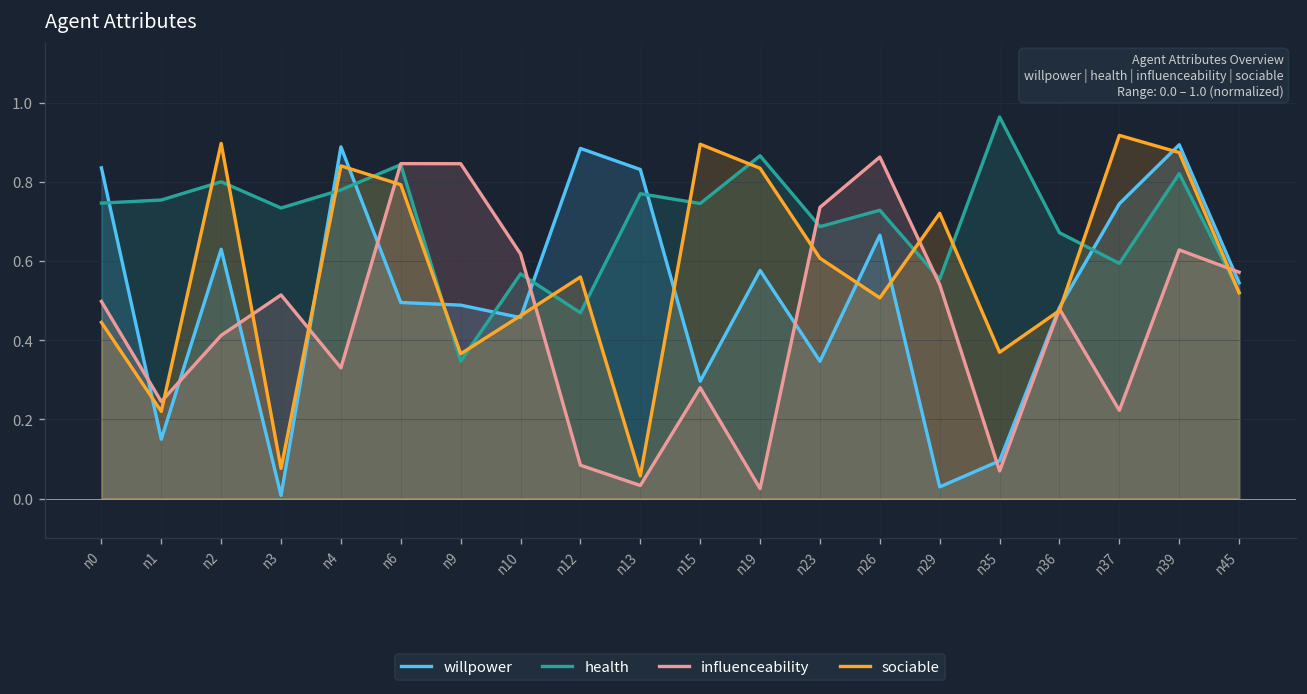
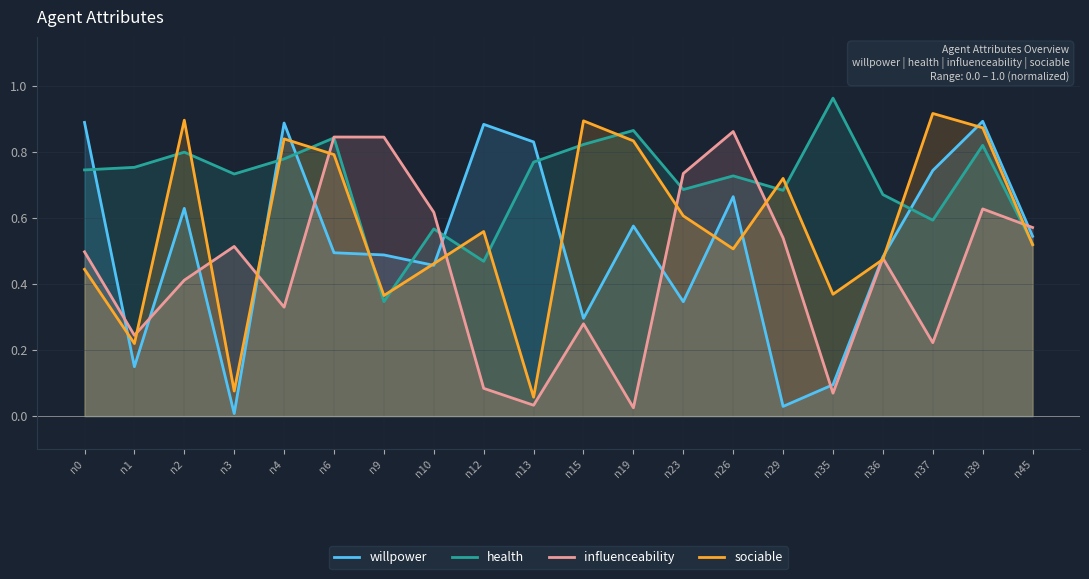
  {
    "willpower": {
-     "n0": 0.84,
+     "n0": 0.89,
      "n1": 0.15,
      "n2": 0.63,
      "n3": 0.01,
      "n4": 0.89,
      "n6": 0.50,
      "n9": 0.49,
      "n12": 0.88,
      "n13": 0.83,
      "n15": 0.30,
      "n19": 0.58,
      "n23": 0.35,
      "n26": 0.67,
      "n29": 0.03,
      "n35": 0.10,
      "n37": 0.74,
      "n39": 0.89,
      "n45": 0.55
    },
    "health": {
      "n0": 0.75,
      "n1": 0.75,
      "n2": 0.80,
      "n3": 0.73,
      "n4": 0.78,
      "n9": 0.35,
      "n10": 0.57,
      "n12": 0.47,
      "n13": 0.77,
-     "n15": 0.75,
+     "n15": 0.82,
      "n19": 0.87,
      "n23": 0.69,
      "n26": 0.73,
-     "n29": 0.55,
+     "n29": 0.68,
      "n35": 0.96,
      "n36": 0.67,
      "n37": 0.59,
      "n39": 0.82
    },
    "influenceability": {
      "n0": 0.50,
      "n1": 0.24,
      "n2": 0.41,
      "n3": 0.51,
      "n4": 0.33,
      "n9": 0.85,
      "n10": 0.62,
      "n12": 0.08,
      "n13": 0.03,
      "n15": 0.28,
      "n19": 0.03,
      "n23": 0.74,
      "n26": 0.86,
      "n29": 0.54,
      "n35": 0.07,
      "n37": 0.22,
      "n39": 0.63,
      "n45": 0.57
    },
    "sociable": {
      "n0": 0.45,
      "n1": 0.22,
      "n2": 0.90,
      "n3": 0.08,
      "n4": 0.84,
      "n6": 0.79,
      "n9": 0.37,
      "n12": 0.56,
      "n13": 0.06,
      "n15": 0.90,
      "n19": 0.83,
      "n23": 0.61,
      "n26": 0.51,
      "n29": 0.72,
      "n35": 0.37,
      "n37": 0.92,
      "n39": 0.87
    }
  }
